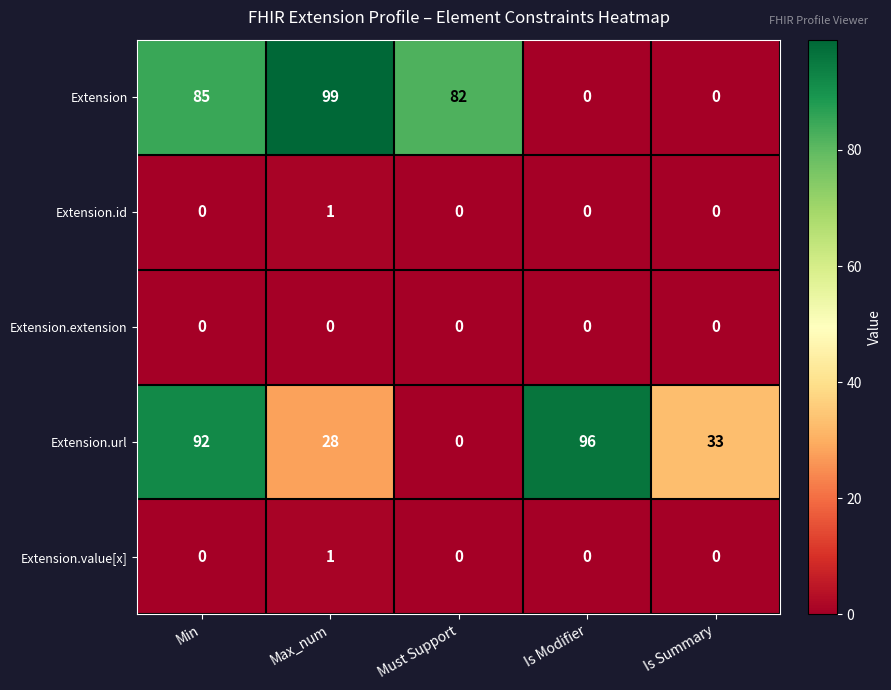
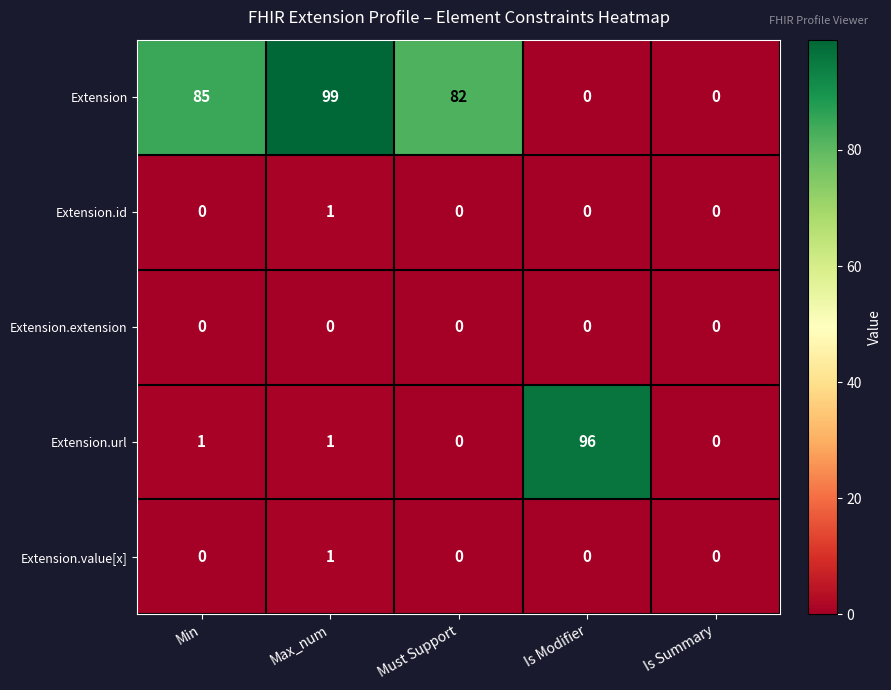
  {
    "Extension": {
      "Min": 85,
      "Max_num": 99,
      "Must Support": 82,
      "Is Modifier": 0,
      "Is Summary": 0
    },
    "Extension.id": {
      "Min": 0,
      "Max_num": 1,
      "Must Support": 0,
      "Is Modifier": 0,
      "Is Summary": 0
    },
    "Extension.extension": {
      "Min": 0,
      "Max_num": 0,
      "Must Support": 0,
      "Is Modifier": 0,
      "Is Summary": 0
    },
    "Extension.url": {
-     "Min": 92,
-     "Max_num": 28,
+     "Min": 1,
+     "Max_num": 1,
      "Must Support": 0,
      "Is Modifier": 96,
-     "Is Summary": 33
+     "Is Summary": 0
    },
    "Extension.value[x]": {
      "Min": 0,
      "Max_num": 1,
      "Must Support": 0,
      "Is Modifier": 0,
      "Is Summary": 0
    }
  }
